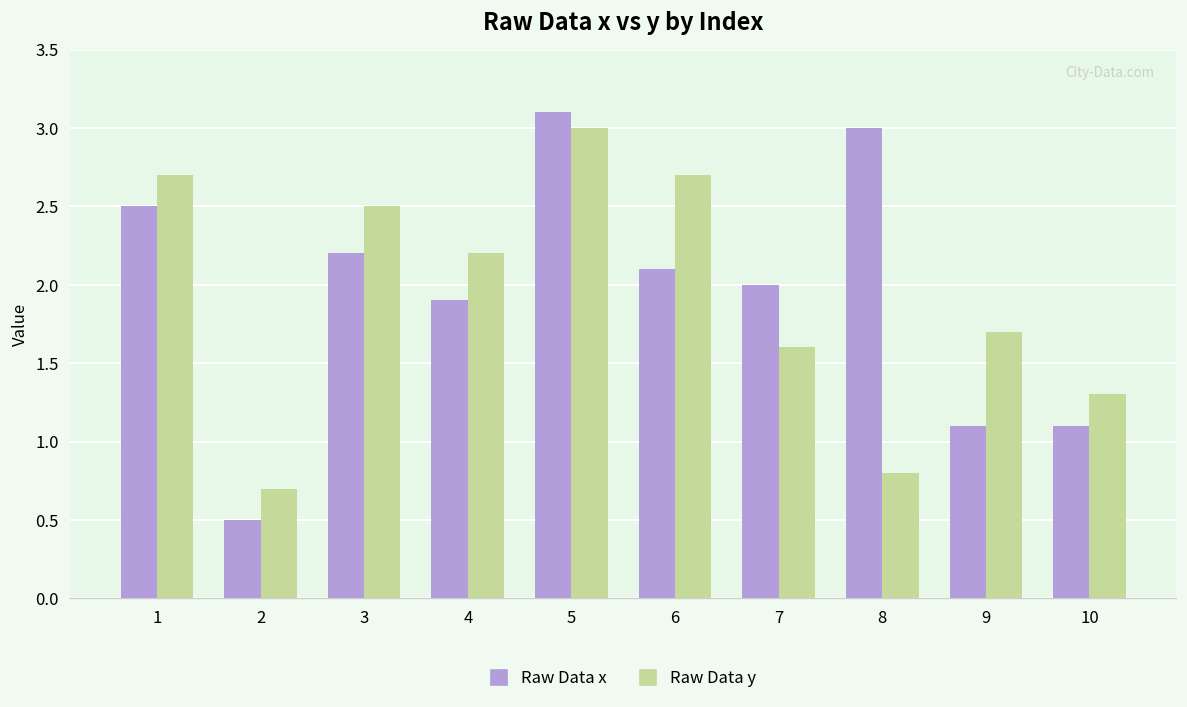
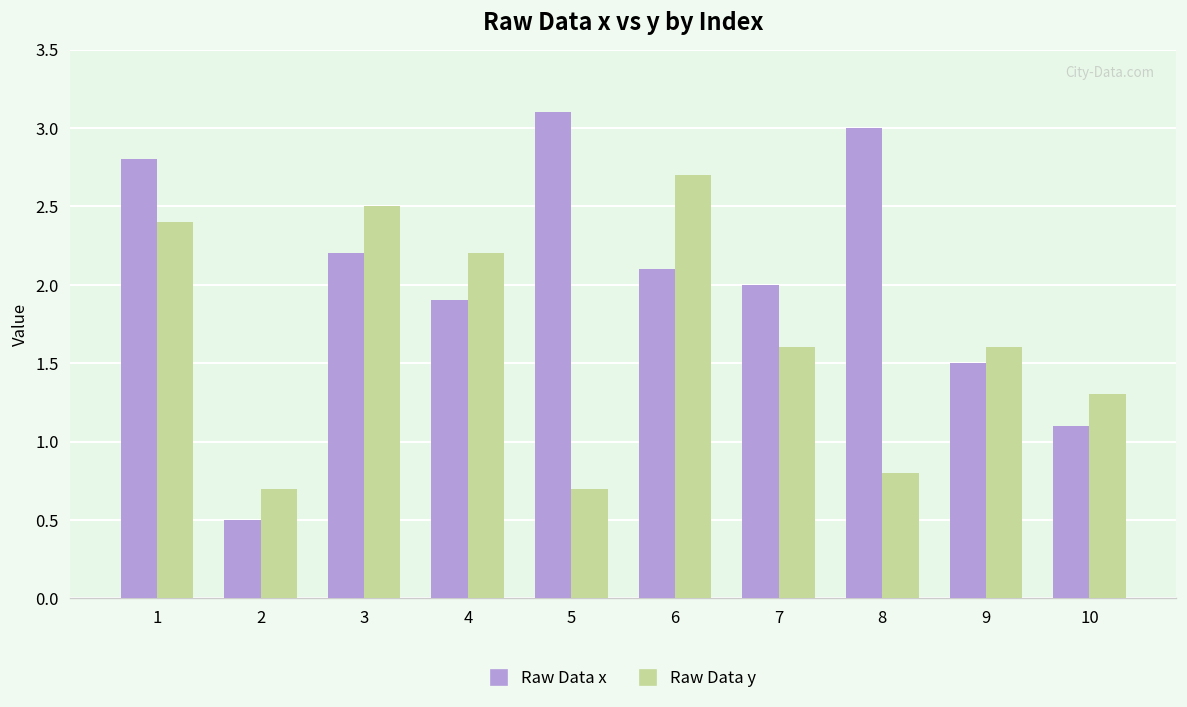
  {
    "Raw Data x": {
-     "1": 2.5,
+     "1": 2.8,
      "2": 0.5,
      "3": 2.2,
      "4": 1.9,
      "5": 3.1,
      "6": 2.1,
      "7": 2.0,
      "8": 3.0,
-     "9": 1.1,
+     "9": 1.5,
      "10": 1.1
    },
    "Raw Data y": {
-     "1": 2.7,
+     "1": 2.4,
      "2": 0.7,
      "3": 2.5,
      "4": 2.2,
-     "5": 3.0,
+     "5": 0.7,
      "6": 2.7,
      "7": 1.6,
      "8": 0.8,
-     "9": 1.7,
+     "9": 1.6,
      "10": 1.3
    }
  }
